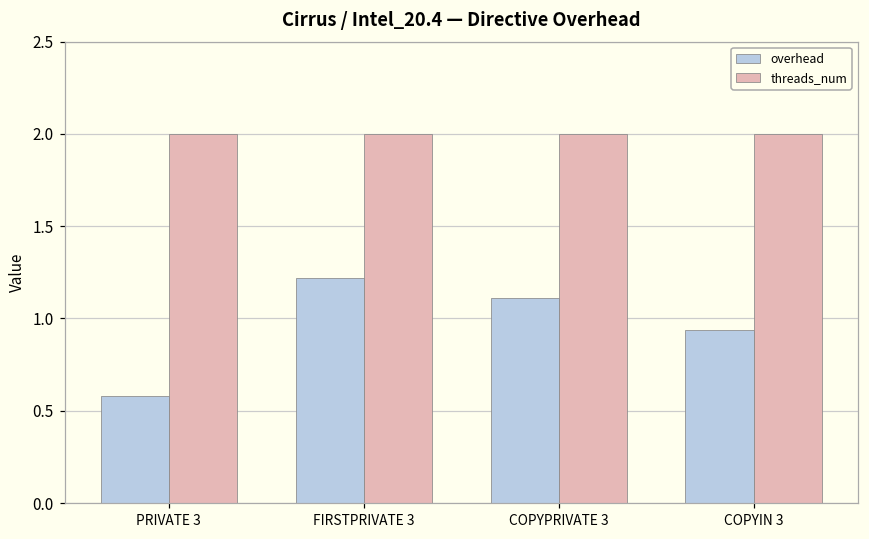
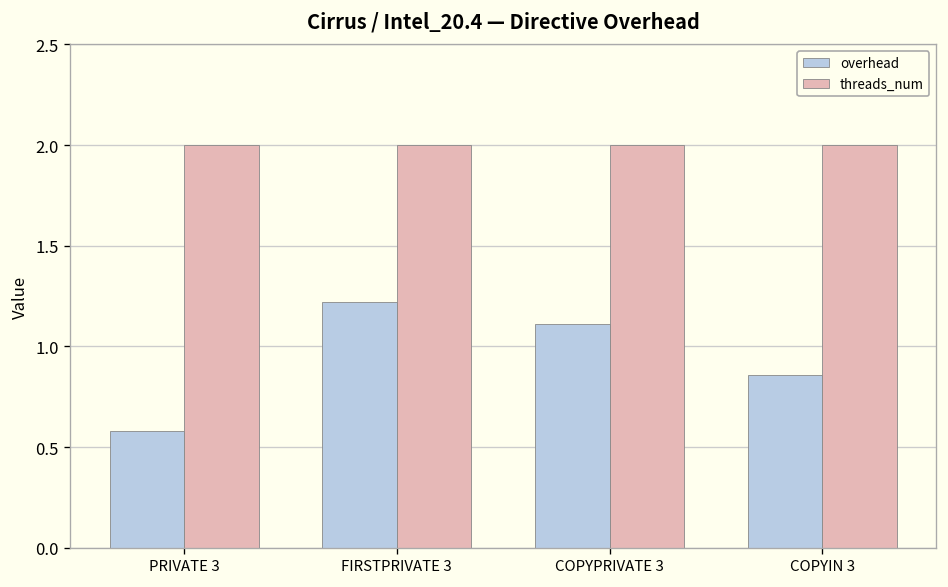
  {
    "overhead": {
      "PRIVATE 3": 0.58,
      "FIRSTPRIVATE 3": 1.22,
      "COPYPRIVATE 3": 1.11,
-     "COPYIN 3": 0.94
+     "COPYIN 3": 0.86
    },
    "threads_num": {
      "PRIVATE 3": 2.00,
      "FIRSTPRIVATE 3": 2.00,
      "COPYPRIVATE 3": 2.00,
      "COPYIN 3": 2.00
    }
  }
